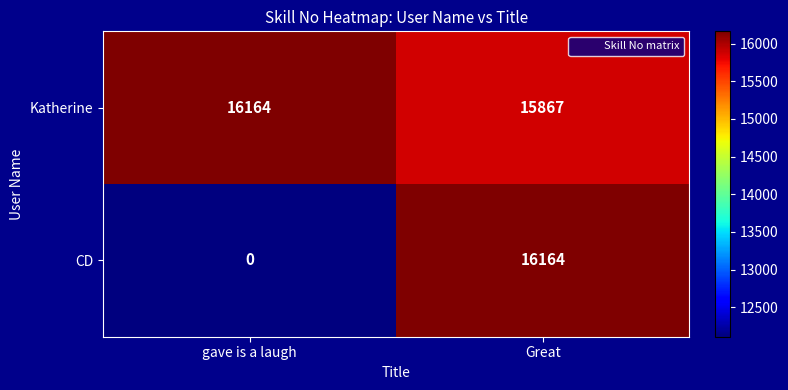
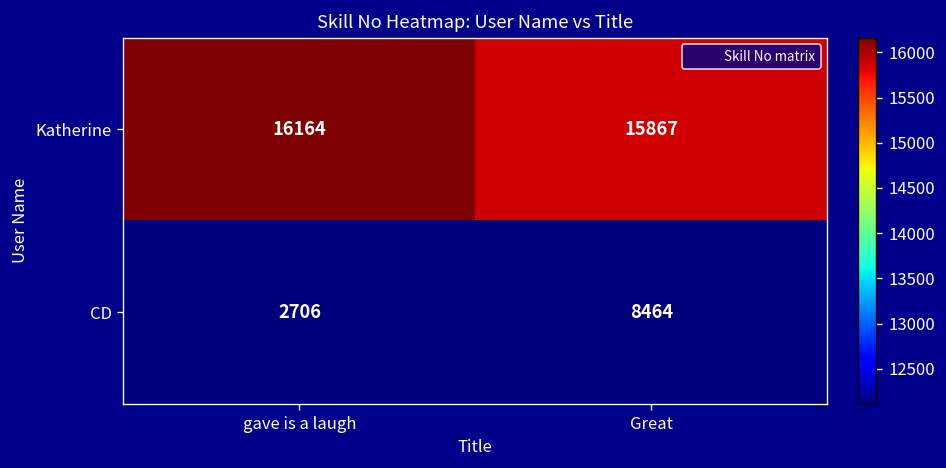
  {
    "Katherine": {
      "gave is a laugh": 16164,
      "Great": 15867
    },
    "CD": {
-     "gave is a laugh": 0,
-     "Great": 16164
+     "gave is a laugh": 2706,
+     "Great": 8464
    }
  }
